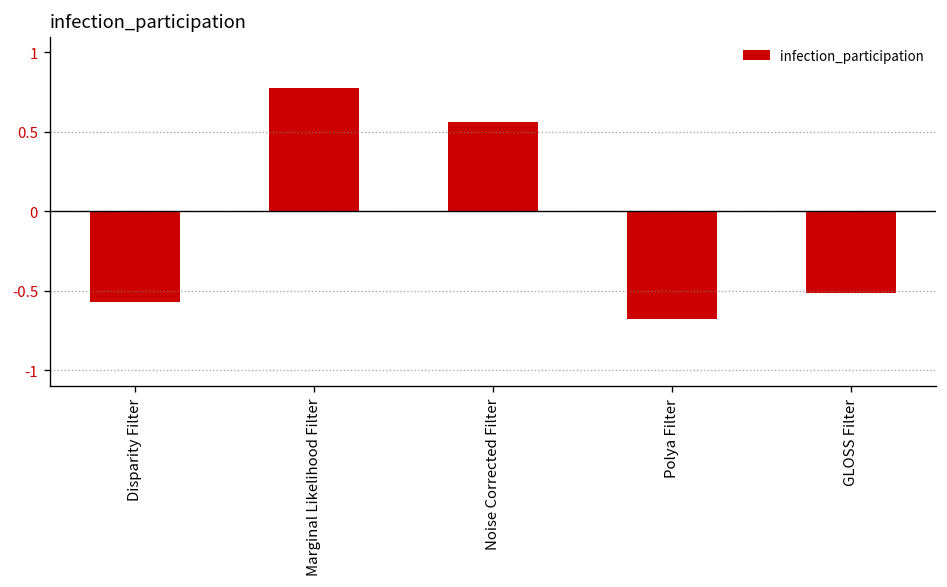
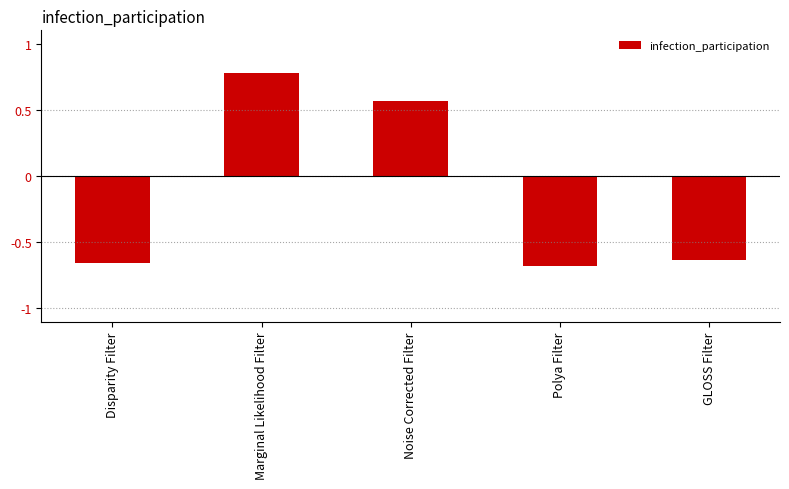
  {
-   "Disparity Filter": -0.57,
+   "Disparity Filter": -0.66,
    "Marginal Likelihood Filter": 0.78,
    "Noise Corrected Filter": 0.56,
    "Polya Filter": -0.68,
-   "GLOSS Filter": -0.51
+   "GLOSS Filter": -0.63
  }
